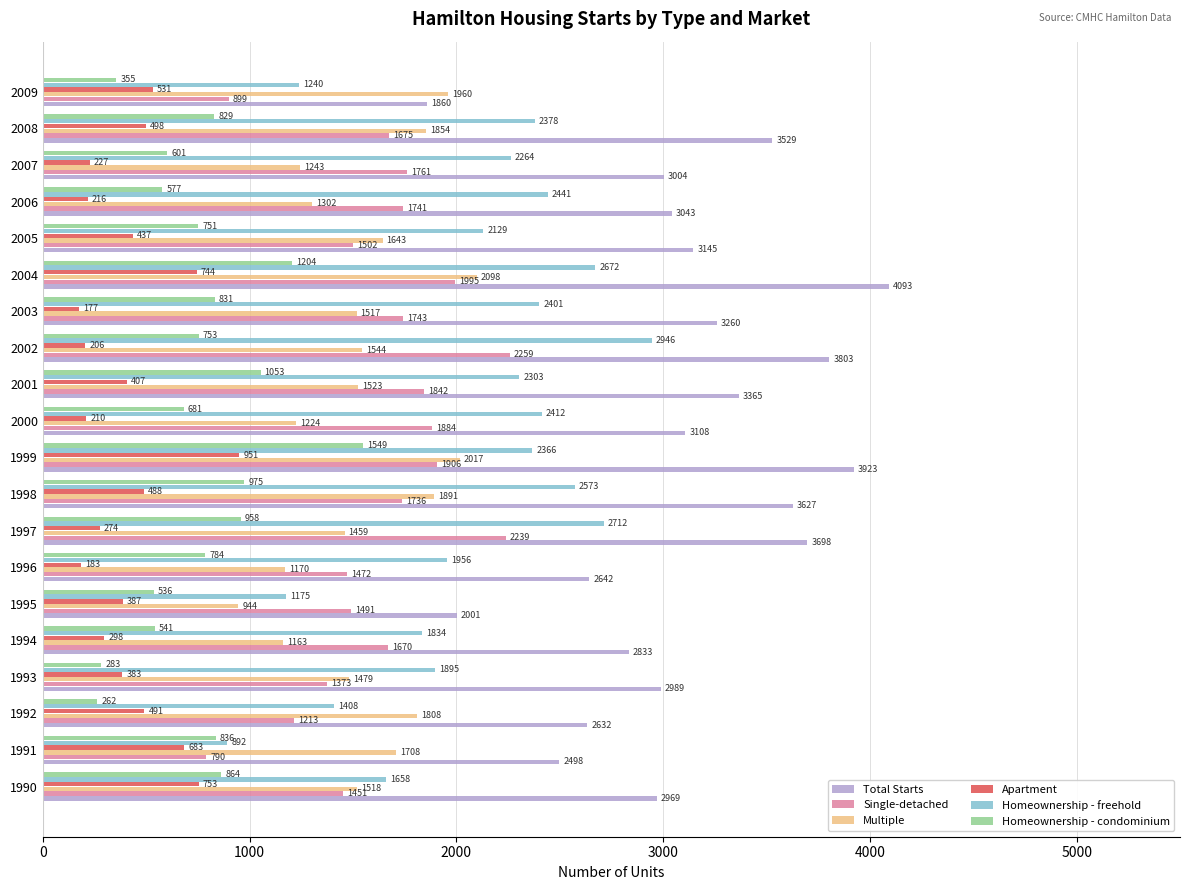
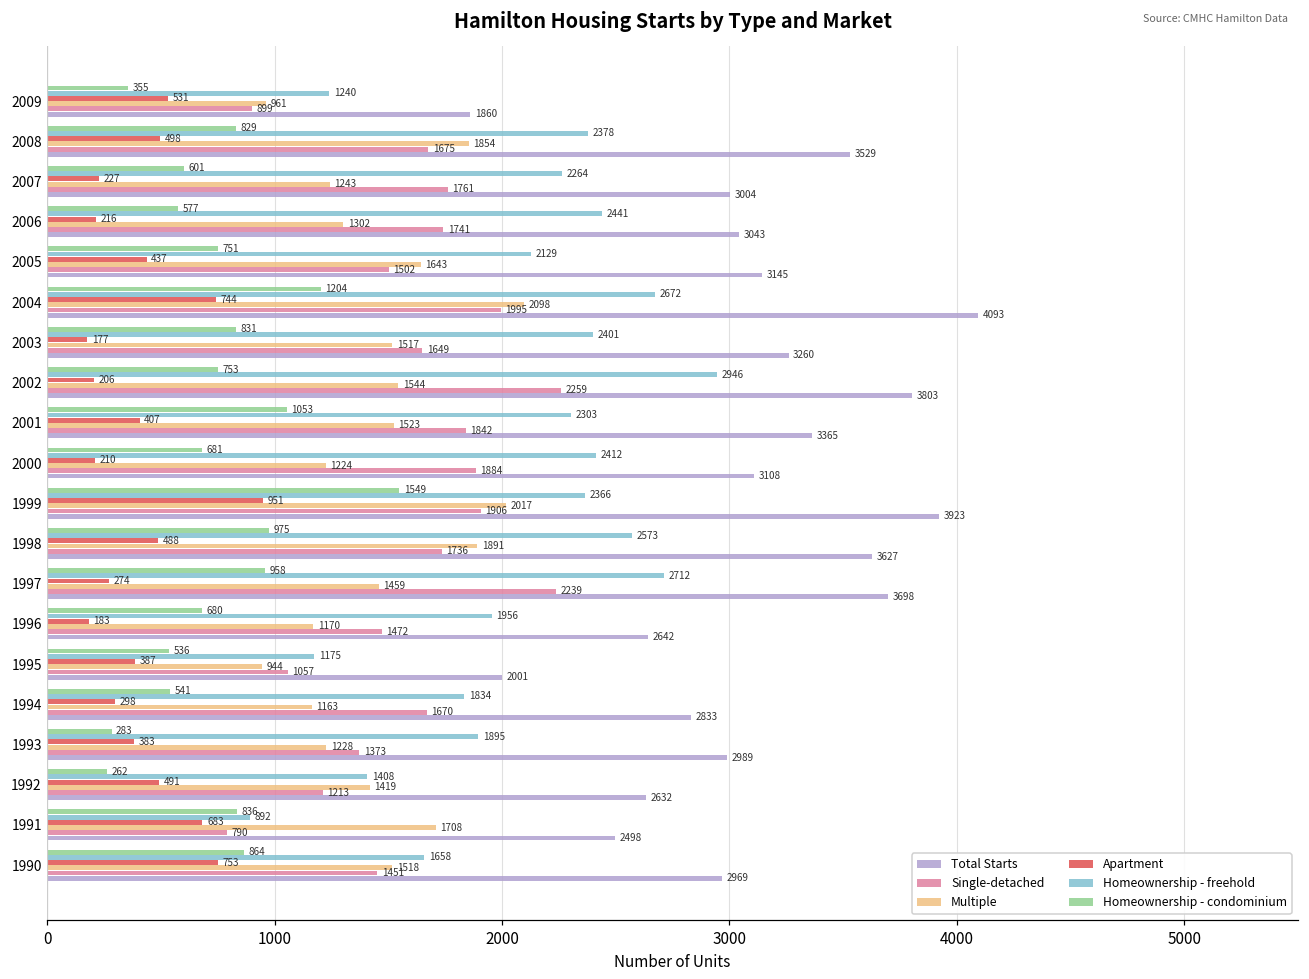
  {
    "Single-detached": {
      "2009": 899,
      "2008": 1675,
      "2007": 1761,
      "2006": 1741,
      "2005": 1502,
      "2004": 1995,
-     "2003": 1743,
+     "2003": 1649,
      "2002": 2259,
      "2001": 1842,
      "2000": 1884,
      "1999": 1906,
      "1998": 1736,
      "1997": 2239,
      "1996": 1472,
-     "1995": 1491,
+     "1995": 1057,
      "1994": 1670,
      "1993": 1373,
      "1992": 1213,
      "1991": 790,
      "1990": 1451
    },
    "Multiple": {
-     "2009": 1960,
+     "2009": 961,
      "2008": 1854,
      "2007": 1243,
      "2006": 1302,
      "2005": 1643,
      "2004": 2098,
      "2003": 1517,
      "2002": 1544,
      "2001": 1523,
      "2000": 1224,
      "1999": 2017,
      "1998": 1891,
      "1997": 1459,
      "1996": 1170,
      "1995": 944,
      "1994": 1163,
-     "1993": 1479,
-     "1992": 1808,
+     "1993": 1228,
+     "1992": 1419,
      "1991": 1708,
      "1990": 1518
    },
    "Apartment": {
      "2009": 531,
      "2008": 498,
      "2007": 227,
      "2006": 216,
      "2005": 437,
      "2004": 744,
      "2003": 177,
      "2002": 206,
      "2001": 407,
      "2000": 210,
      "1999": 951,
      "1998": 488,
      "1997": 274,
      "1996": 183,
      "1995": 387,
      "1994": 298,
      "1993": 383,
      "1992": 491,
      "1991": 683,
      "1990": 753
    },
    "Homeownership - condominium": {
      "2009": 355,
      "2008": 829,
      "2007": 601,
      "2006": 577,
      "2005": 751,
      "2004": 1204,
      "2003": 831,
      "2002": 753,
      "2001": 1053,
      "2000": 681,
      "1999": 1549,
      "1998": 975,
      "1997": 958,
-     "1996": 784,
+     "1996": 680,
      "1995": 536,
      "1994": 541,
      "1993": 283,
      "1992": 262,
      "1991": 836,
      "1990": 864
    }
  }
